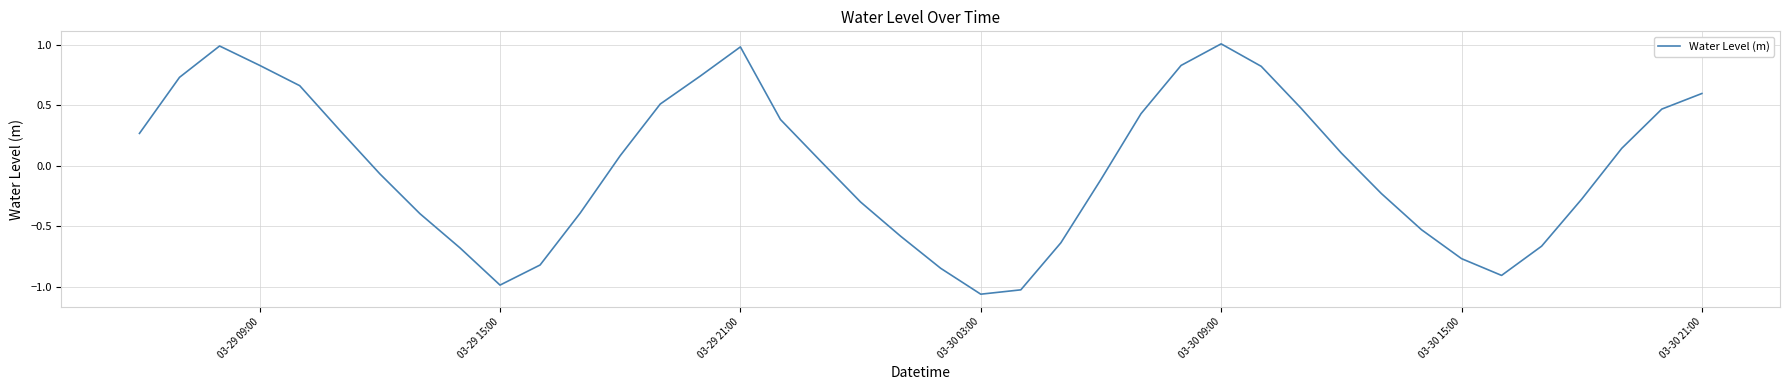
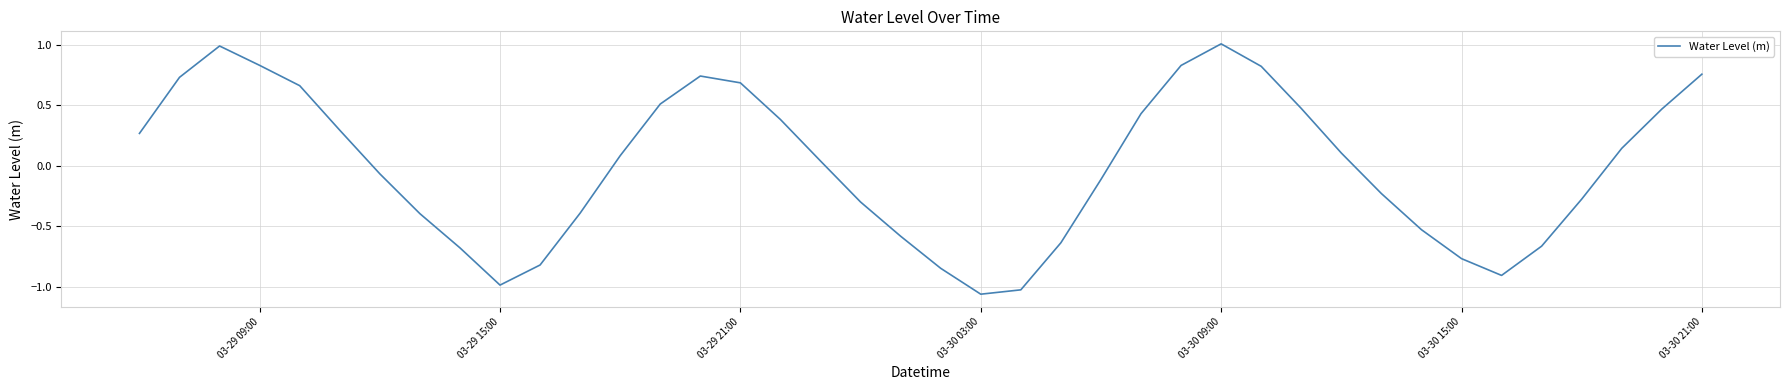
  {
    "03-29 09:00": 0.83,
    "03-29 15:00": -0.99,
-   "03-29 21:00": 0.99,
+   "03-29 21:00": 0.69,
    "03-30 03:00": -1.06,
    "03-30 09:00": 1.01,
    "03-30 15:00": -0.77,
-   "03-30 21:00": 0.60
+   "03-30 21:00": 0.76
  }
